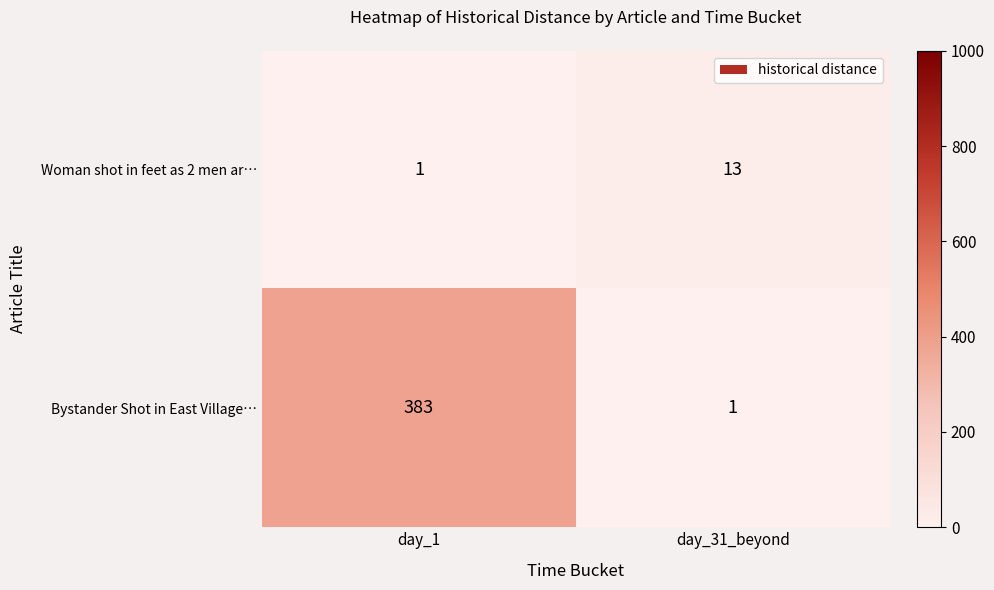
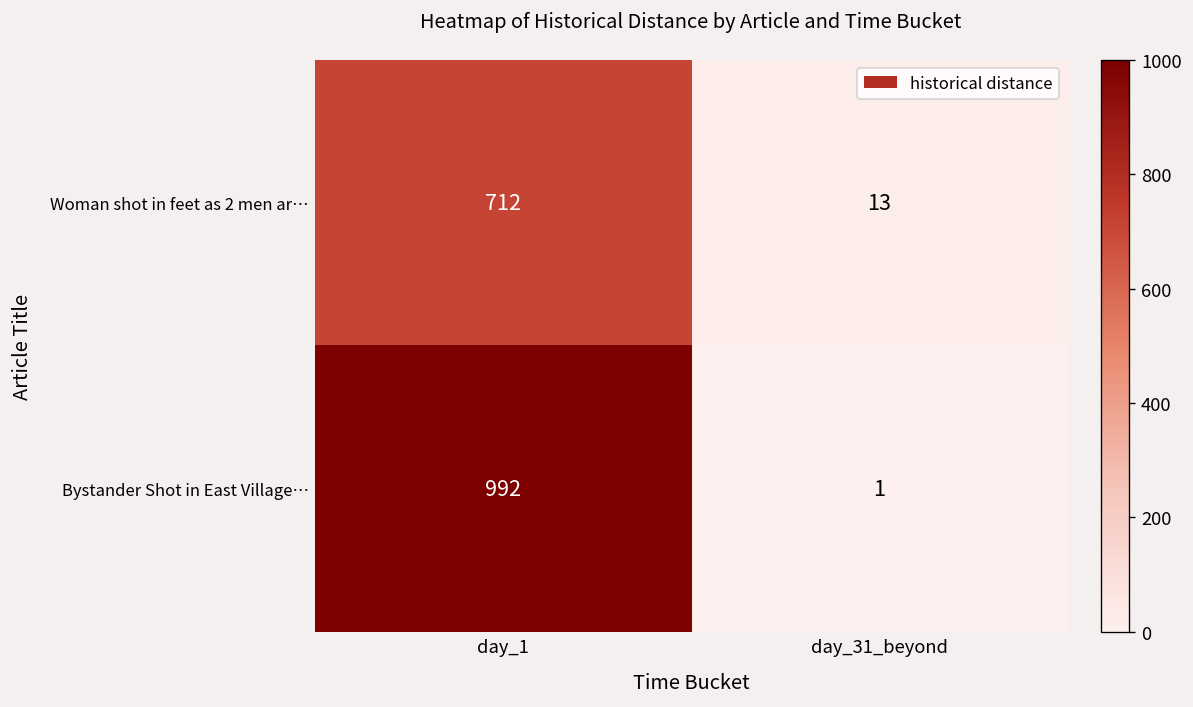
  {
    "Woman shot in feet as 2 men ar…": {
-     "day_1": 1,
+     "day_1": 712,
      "day_31_beyond": 13
    },
    "Bystander Shot in East Village…": {
-     "day_1": 383,
+     "day_1": 992,
      "day_31_beyond": 1
    }
  }
